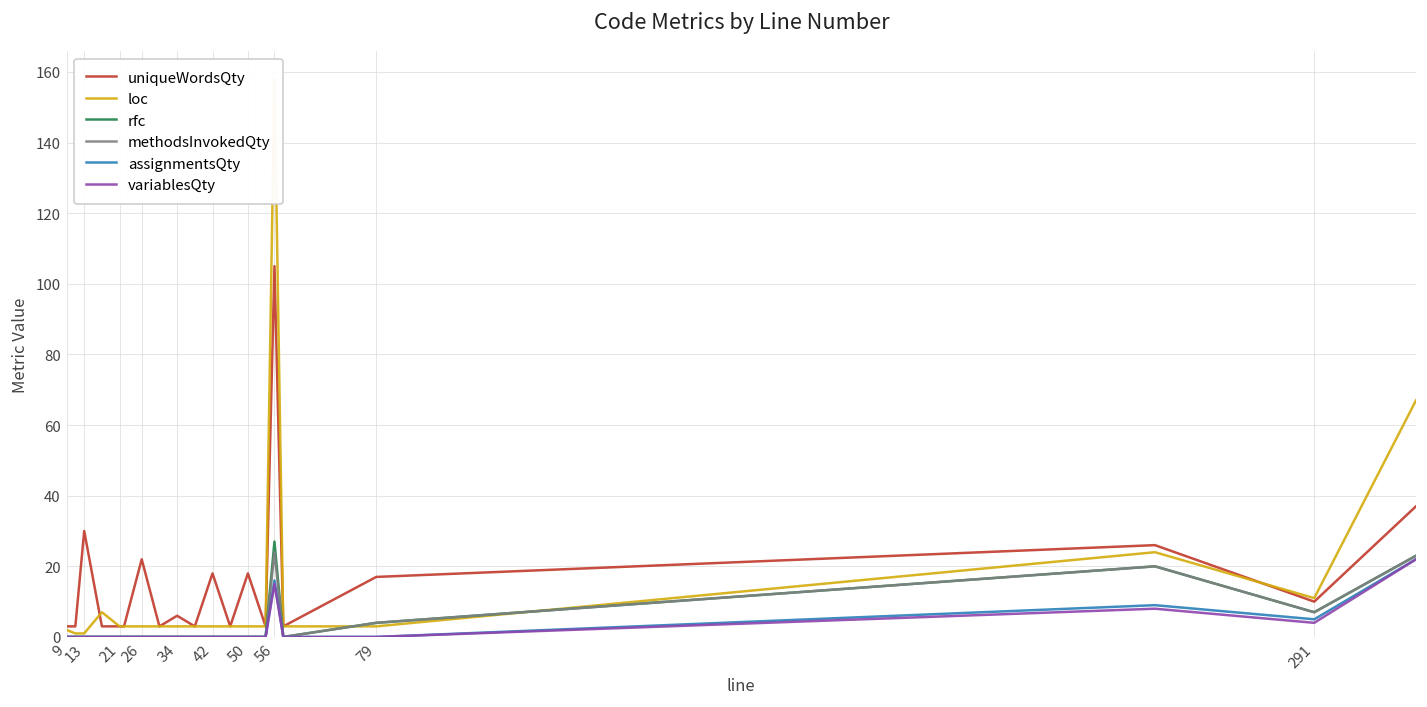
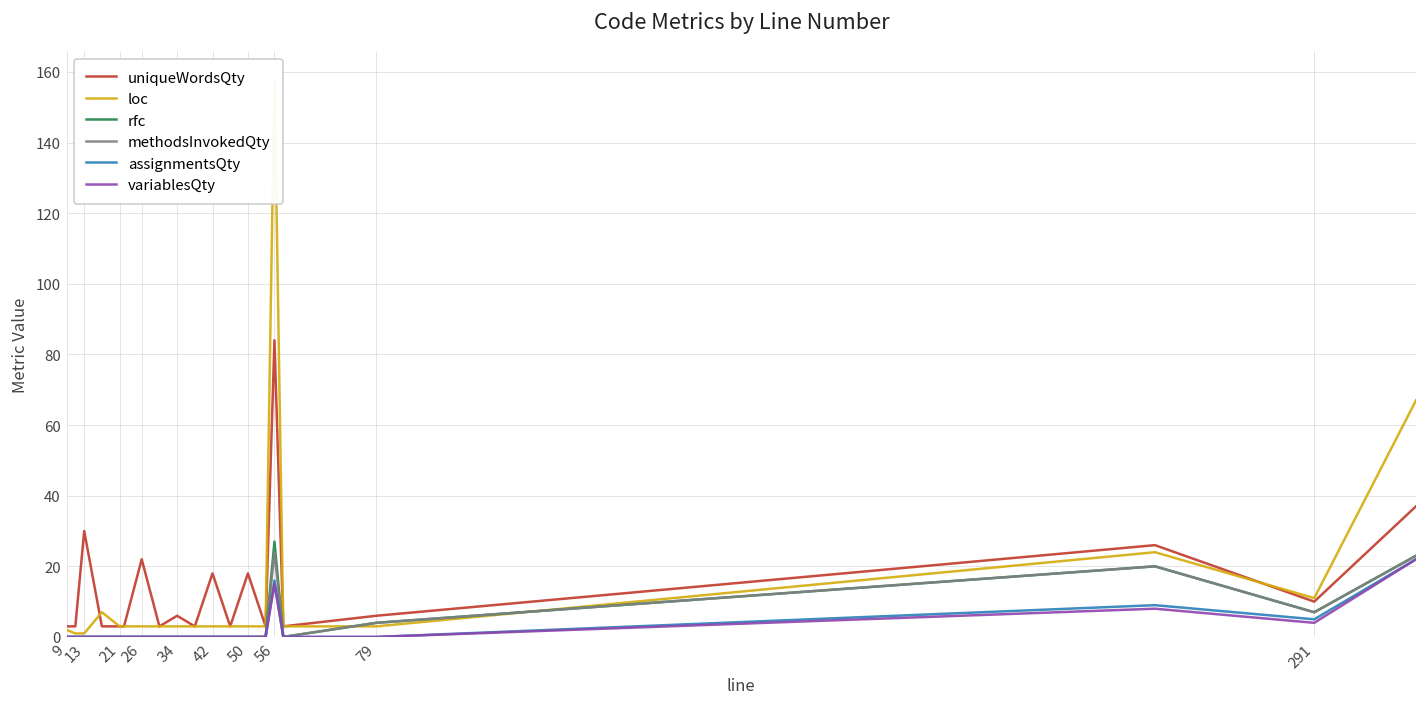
  {
    "uniqueWordsQty": {
      "9": 3,
      "13": 30,
      "26": 22,
      "34": 6,
      "42": 18,
      "50": 18,
-     "56": 105,
-     "79": 17,
+     "56": 84,
+     "79": 6,
      "291": 10
    },
    "loc": {
      "9": 2,
      "13": 1,
      "26": 3,
      "34": 3,
      "42": 3,
      "50": 3,
      "79": 3,
      "291": 11
    },
    "rfc": {
      "56": 27
    },
    "methodsInvokedQty": {
      "56": 24
    },
    "assignmentsQty": {
      "56": 16,
      "291": 5
    },
    "variablesQty": {
      "56": 15,
      "291": 4
    }
  }
